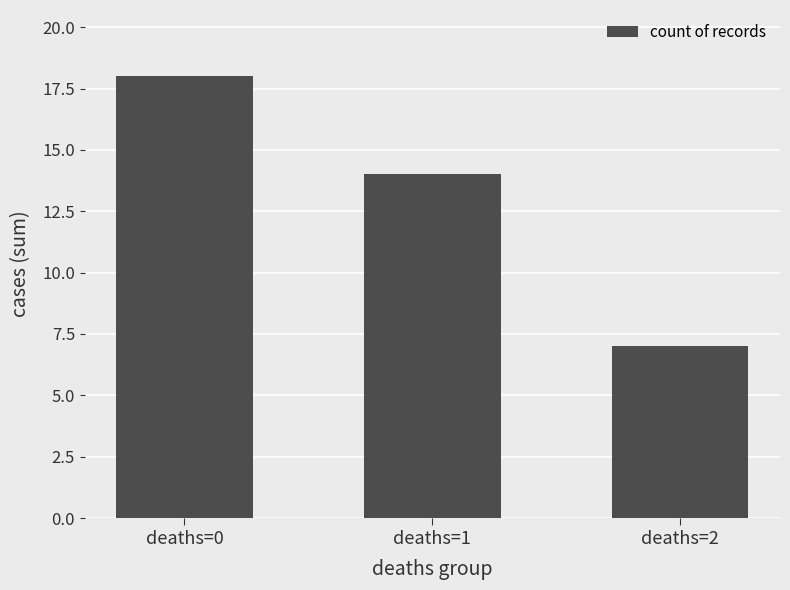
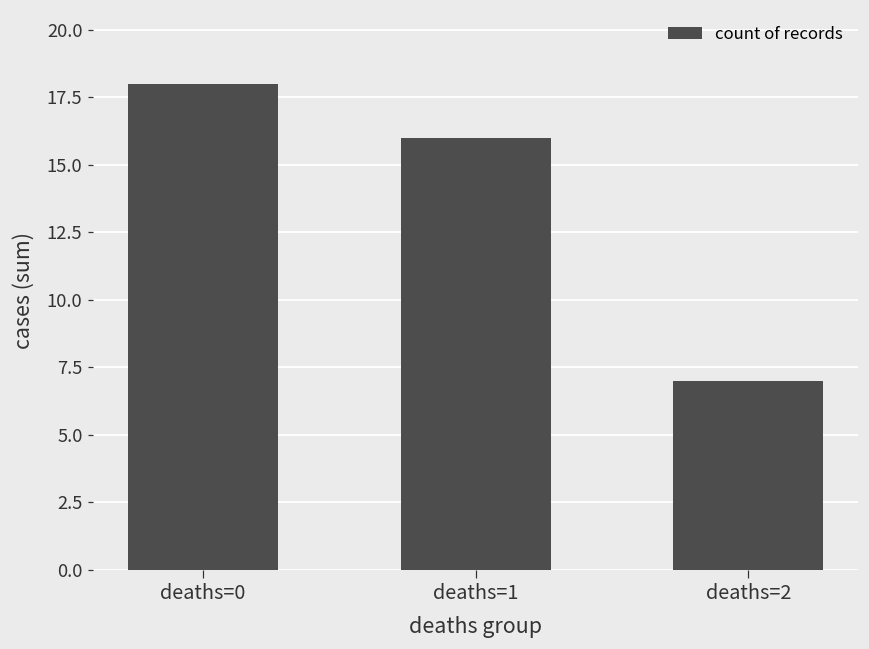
  {
    "deaths=0": 18,
-   "deaths=1": 14,
+   "deaths=1": 16,
    "deaths=2": 7
  }
